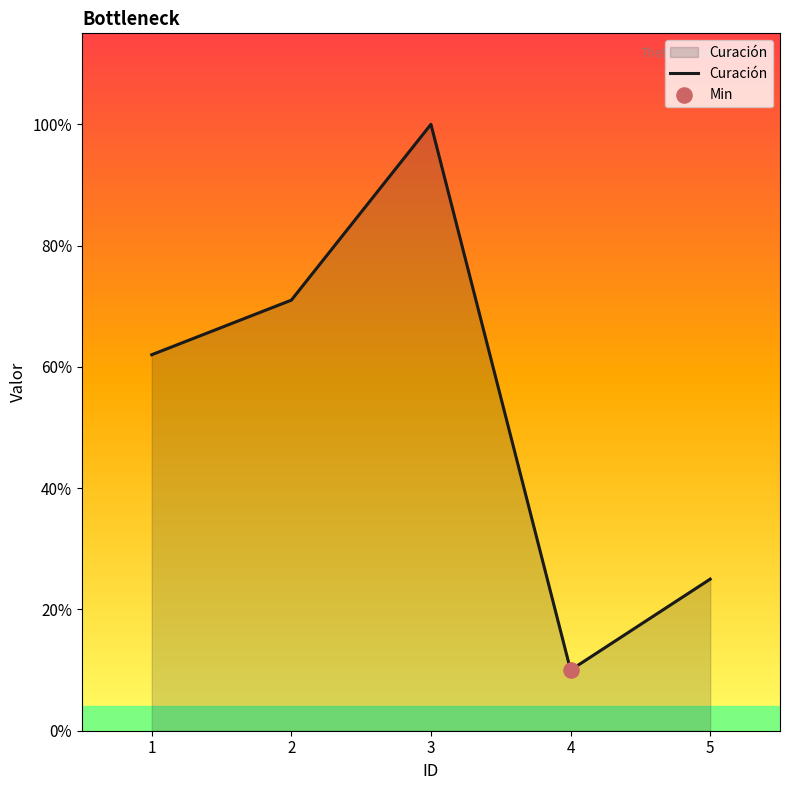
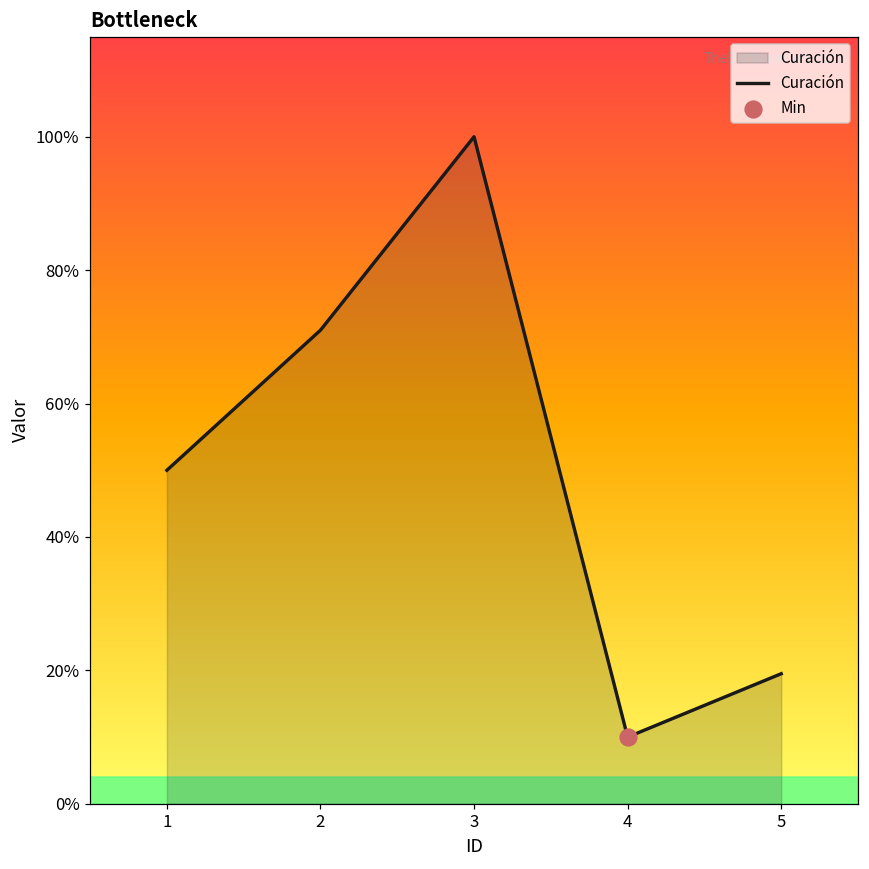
  {
    "Curación": {
-     "1": "62%",
+     "1": "50%",
      "2": "71%",
      "3": "100%",
-     "5": "25%"
+     "5": "20%"
    }
  }
